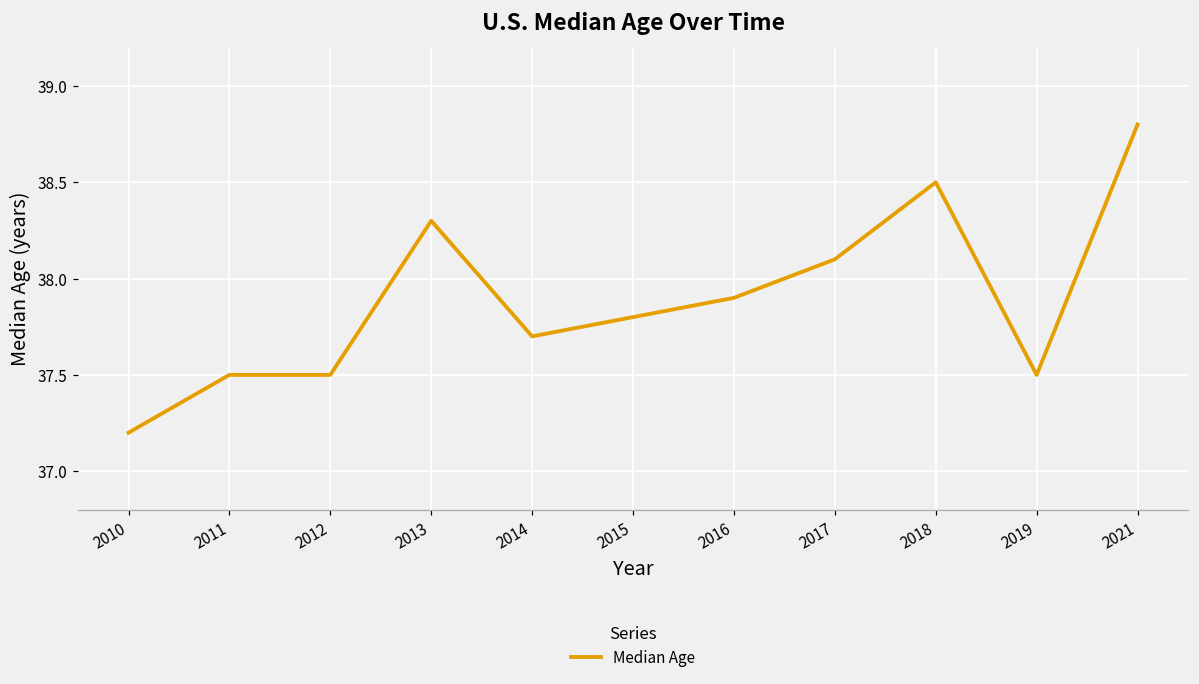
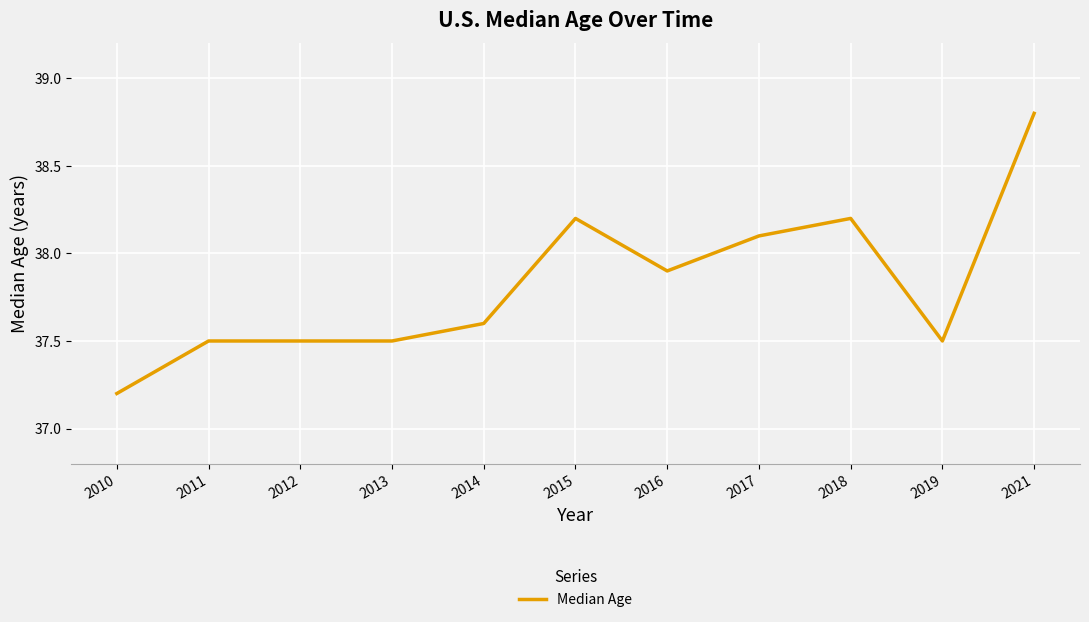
  {
    "2010": 37.2,
    "2011": 37.5,
    "2012": 37.5,
-   "2013": 38.3,
-   "2014": 37.7,
-   "2015": 37.8,
+   "2013": 37.5,
+   "2014": 37.6,
+   "2015": 38.2,
    "2016": 37.9,
    "2017": 38.1,
-   "2018": 38.5,
+   "2018": 38.2,
    "2019": 37.5,
    "2021": 38.8
  }
